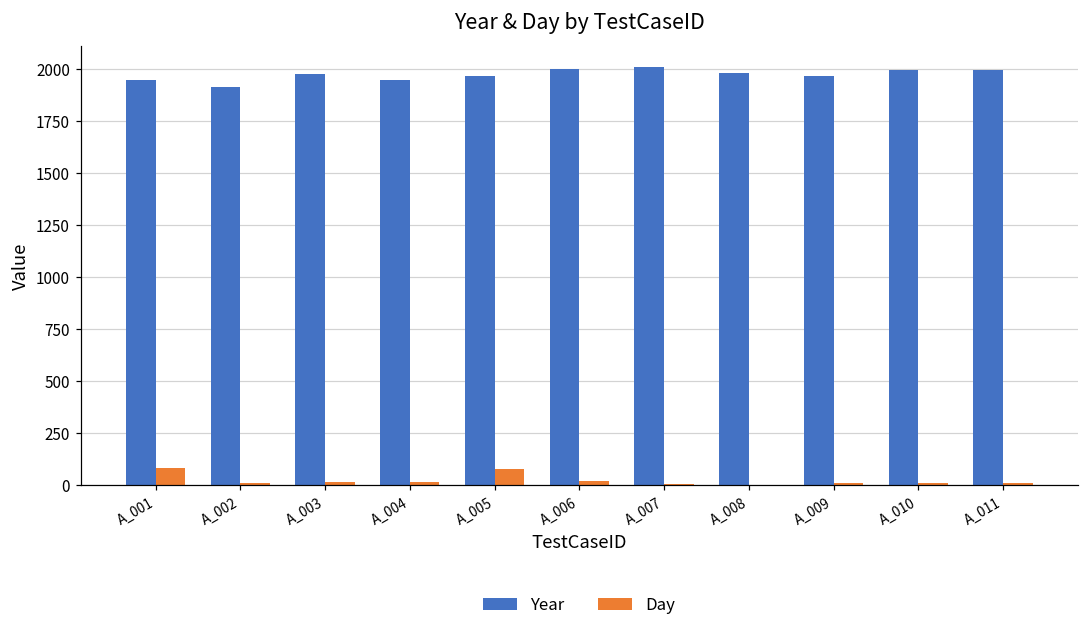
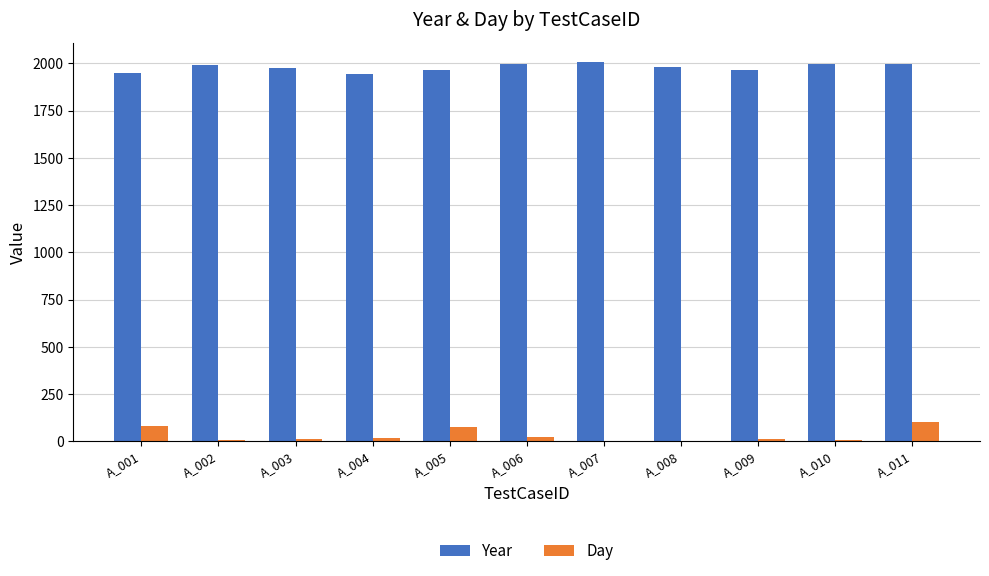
  {
    "Year": {
      "A_001": 1950,
-     "A_002": 1920,
+     "A_002": 1990,
      "A_003": 1980,
      "A_004": 1950,
      "A_005": 1970,
      "A_006": 2000,
      "A_007": 2010,
      "A_008": 1980,
      "A_009": 1970,
      "A_010": 2000,
      "A_011": 2000
    },
    "Day": {
      "A_001": 80,
      "A_003": 20,
      "A_004": 20,
      "A_005": 80,
      "A_006": 20,
-     "A_011": 10
+     "A_011": 110
    }
  }
